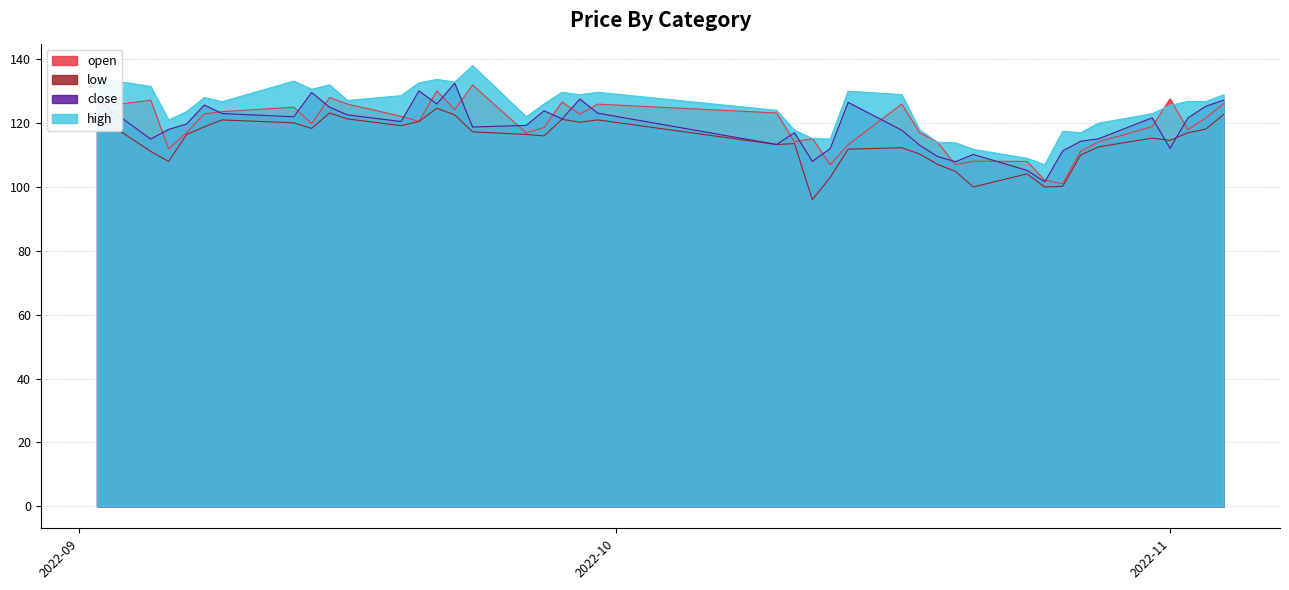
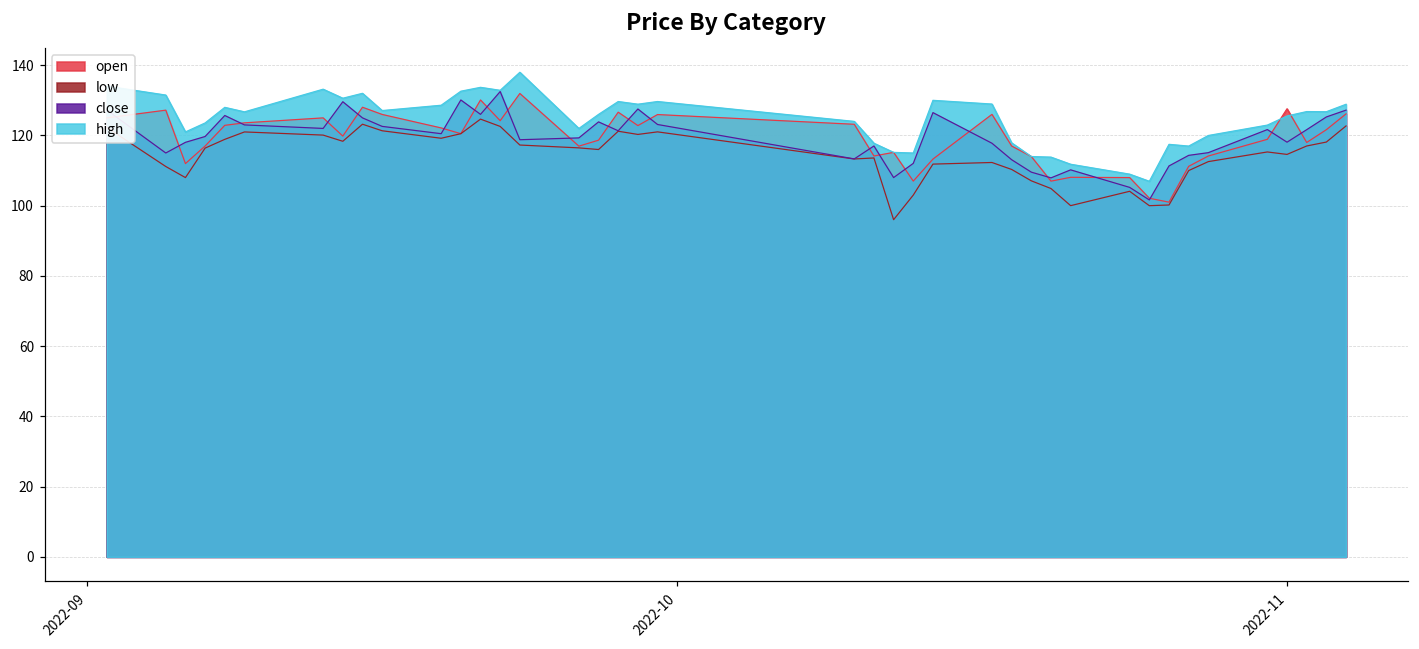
  {
    "open": {
      "2022-11": 128
    },
    "low": {
      "2022-11": 115
    },
    "close": {
-     "2022-11": 112
+     "2022-11": 118
    },
    "high": {
      "2022-11": 126
    }
  }
